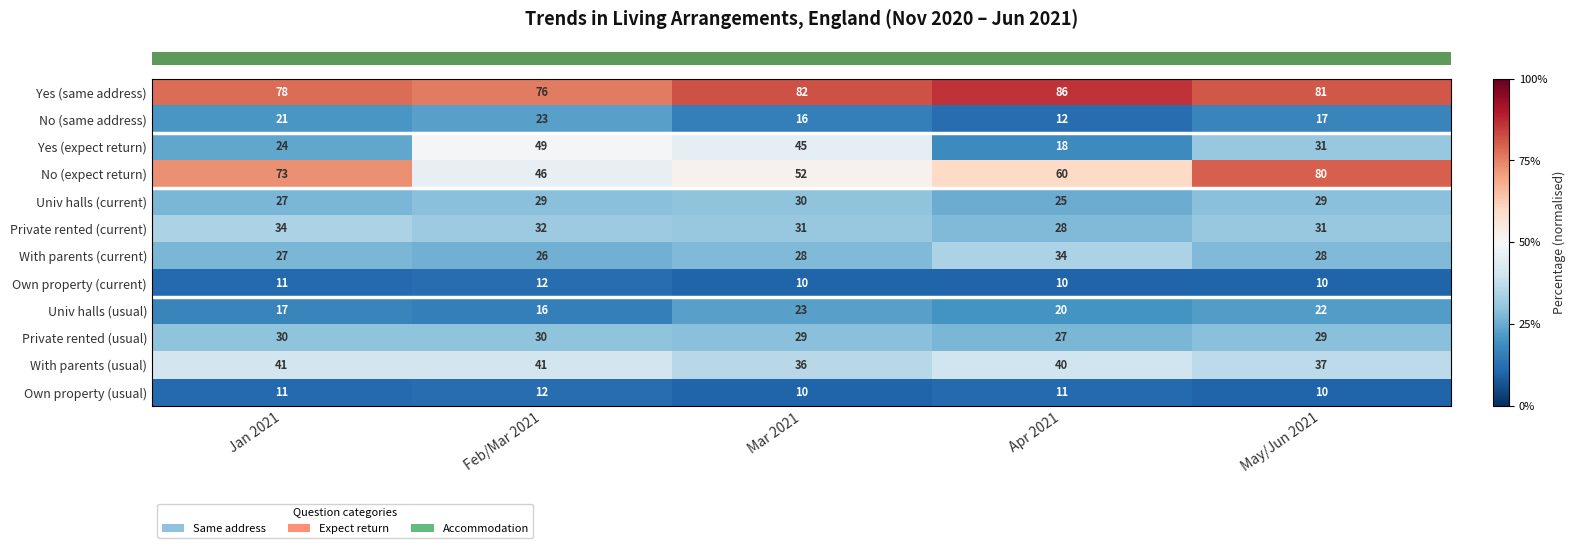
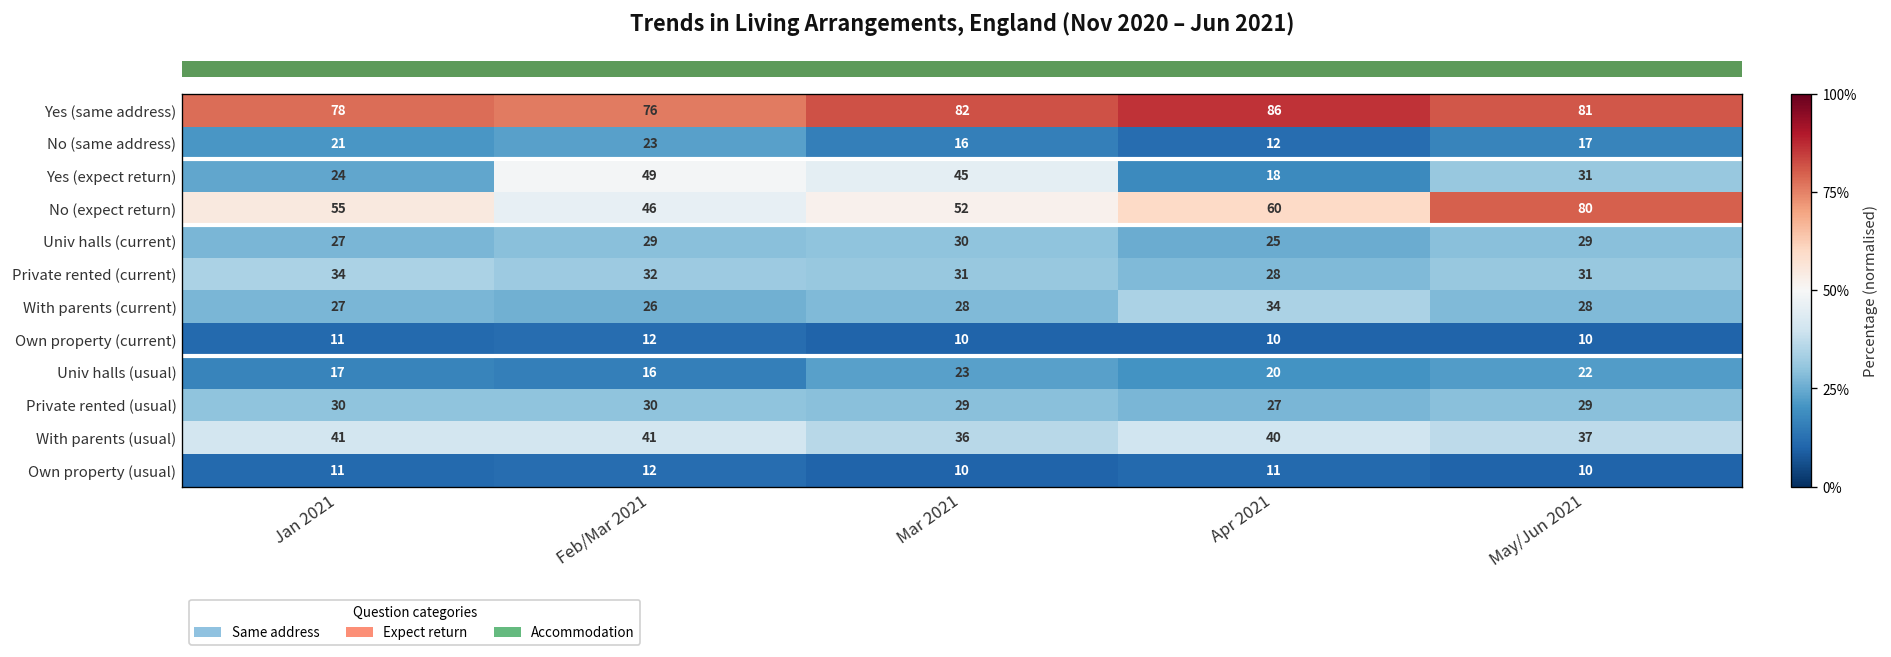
  {
    "Yes (same address)": {
      "Jan 2021": 78,
      "Feb/Mar 2021": 76,
      "Mar 2021": 82,
      "Apr 2021": 86,
      "May/Jun 2021": 81
    },
    "No (same address)": {
      "Jan 2021": 21,
      "Feb/Mar 2021": 23,
      "Mar 2021": 16,
      "Apr 2021": 12,
      "May/Jun 2021": 17
    },
    "Yes (expect return)": {
      "Jan 2021": 24,
      "Feb/Mar 2021": 49,
      "Mar 2021": 45,
      "Apr 2021": 18,
      "May/Jun 2021": 31
    },
    "No (expect return)": {
-     "Jan 2021": 73,
+     "Jan 2021": 55,
      "Feb/Mar 2021": 46,
      "Mar 2021": 52,
      "Apr 2021": 60,
      "May/Jun 2021": 80
    },
    "Univ halls (current)": {
      "Jan 2021": 27,
      "Feb/Mar 2021": 29,
      "Mar 2021": 30,
      "Apr 2021": 25,
      "May/Jun 2021": 29
    },
    "Private rented (current)": {
      "Jan 2021": 34,
      "Feb/Mar 2021": 32,
      "Mar 2021": 31,
      "Apr 2021": 28,
      "May/Jun 2021": 31
    },
    "With parents (current)": {
      "Jan 2021": 27,
      "Feb/Mar 2021": 26,
      "Mar 2021": 28,
      "Apr 2021": 34,
      "May/Jun 2021": 28
    },
    "Own property (current)": {
      "Jan 2021": 11,
      "Feb/Mar 2021": 12,
      "Mar 2021": 10,
      "Apr 2021": 10,
      "May/Jun 2021": 10
    },
    "Univ halls (usual)": {
      "Jan 2021": 17,
      "Feb/Mar 2021": 16,
      "Mar 2021": 23,
      "Apr 2021": 20,
      "May/Jun 2021": 22
    },
    "Private rented (usual)": {
      "Jan 2021": 30,
      "Feb/Mar 2021": 30,
      "Mar 2021": 29,
      "Apr 2021": 27,
      "May/Jun 2021": 29
    },
    "With parents (usual)": {
      "Jan 2021": 41,
      "Feb/Mar 2021": 41,
      "Mar 2021": 36,
      "Apr 2021": 40,
      "May/Jun 2021": 37
    },
    "Own property (usual)": {
      "Jan 2021": 11,
      "Feb/Mar 2021": 12,
      "Mar 2021": 10,
      "Apr 2021": 11,
      "May/Jun 2021": 10
    }
  }
